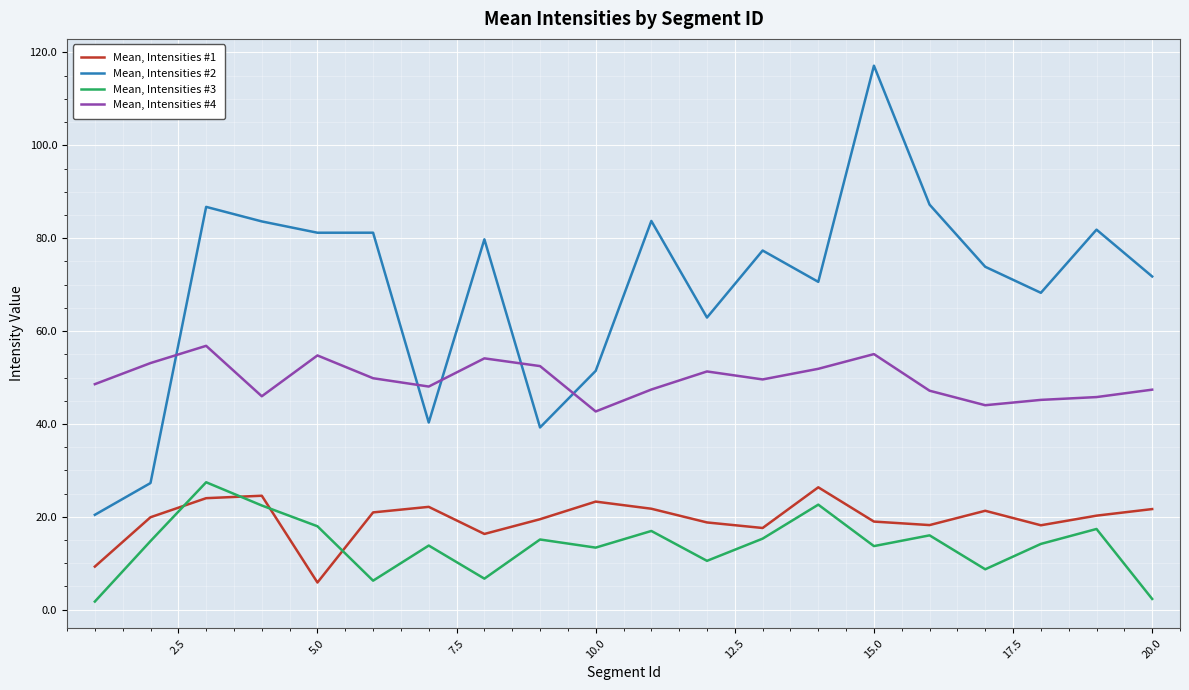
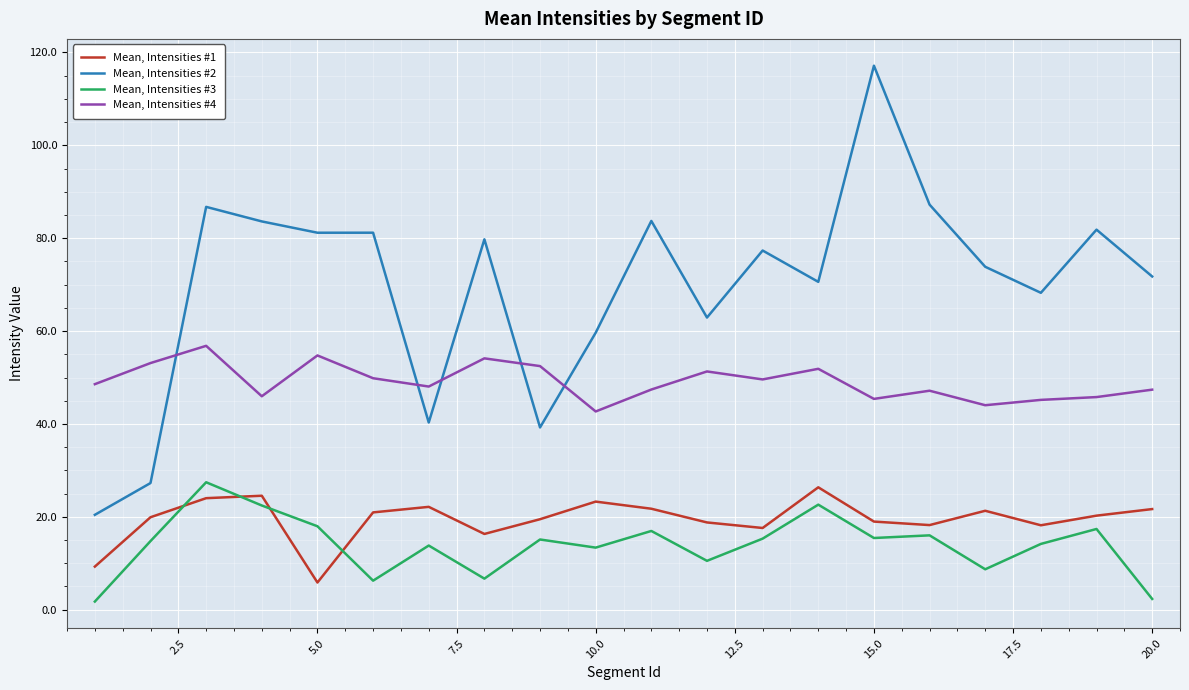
  {
    "Mean, Intensities #1": {
      "5.0": 6,
      "10.0": 23,
      "15.0": 19,
      "20.0": 22
    },
    "Mean, Intensities #2": {
      "5.0": 81,
-     "10.0": 51,
+     "10.0": 60,
      "15.0": 117,
      "20.0": 72
    },
    "Mean, Intensities #3": {
      "5.0": 18,
      "10.0": 13,
-     "15.0": 14,
+     "15.0": 15,
      "20.0": 2
    },
    "Mean, Intensities #4": {
      "5.0": 55,
      "10.0": 43,
-     "15.0": 55,
+     "15.0": 45,
      "20.0": 47
    }
  }
